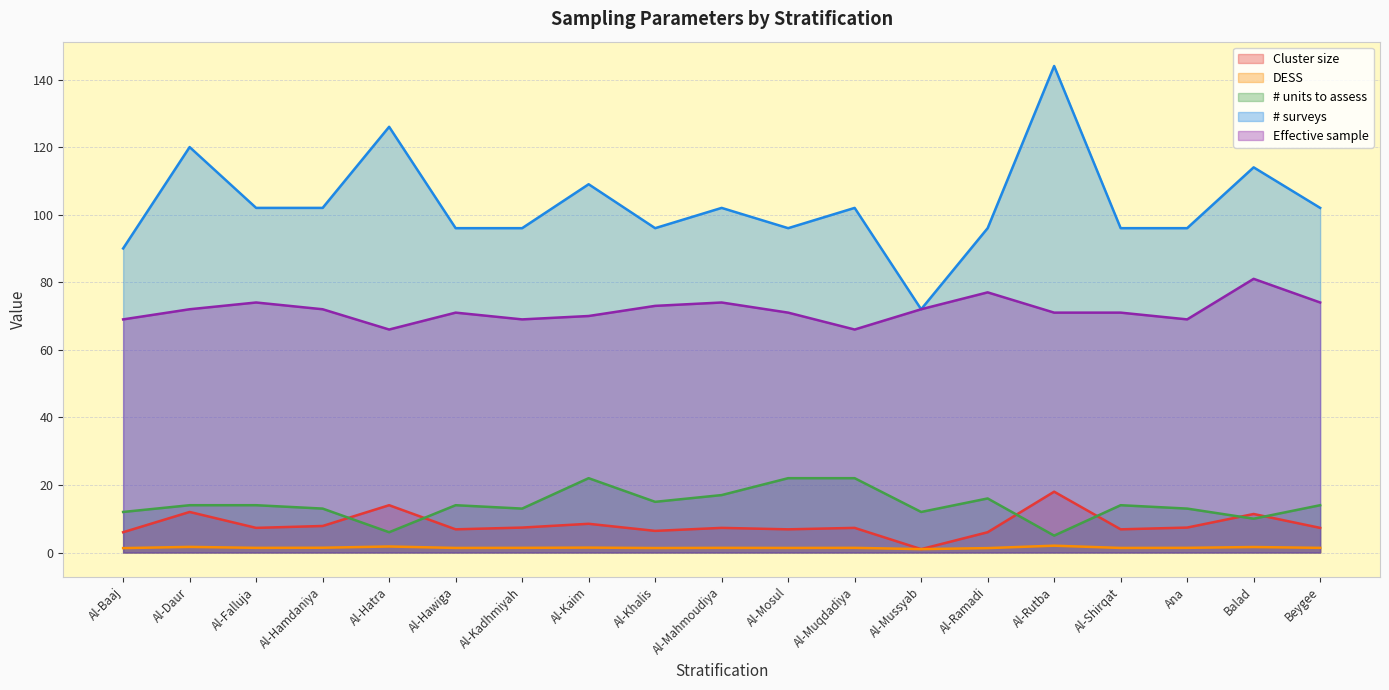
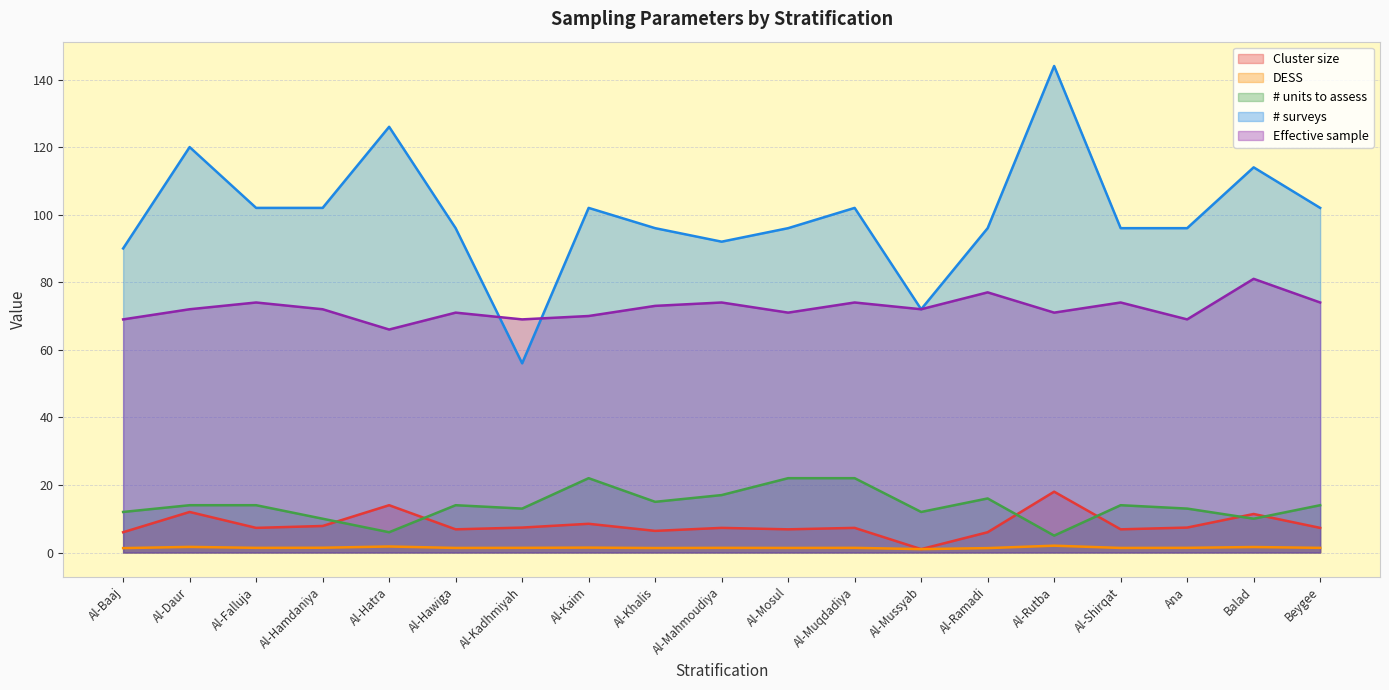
  {
    "# units to assess": {
      "Al-Baaj": 12,
      "Al-Daur": 14,
      "Al-Falluja": 14,
-     "Al-Hamdaniya": 13,
+     "Al-Hamdaniya": 10,
      "Al-Hatra": 6,
      "Al-Hawiga": 14,
      "Al-Kadhmiyah": 13,
      "Al-Kaim": 22,
      "Al-Khalis": 15,
      "Al-Mahmoudiya": 17,
      "Al-Mosul": 22,
      "Al-Muqdadiya": 22,
      "Al-Mussyab": 12,
      "Al-Ramadi": 16,
      "Al-Rutba": 5,
      "Al-Shirqat": 14,
      "Ana": 13,
      "Balad": 10,
      "Beygee": 14
    },
    "# surveys": {
      "Al-Baaj": 90,
      "Al-Daur": 120,
      "Al-Falluja": 102,
      "Al-Hamdaniya": 102,
      "Al-Hatra": 126,
      "Al-Hawiga": 96,
-     "Al-Kadhmiyah": 96,
-     "Al-Kaim": 109,
+     "Al-Kadhmiyah": 56,
+     "Al-Kaim": 102,
      "Al-Khalis": 96,
-     "Al-Mahmoudiya": 102,
+     "Al-Mahmoudiya": 92,
      "Al-Mosul": 96,
      "Al-Muqdadiya": 102,
      "Al-Ramadi": 96,
      "Al-Rutba": 144,
      "Al-Shirqat": 96,
      "Ana": 96,
      "Balad": 114,
      "Beygee": 102
    },
    "Effective sample": {
      "Al-Baaj": 69,
      "Al-Daur": 72,
      "Al-Falluja": 74,
      "Al-Hamdaniya": 72,
      "Al-Hatra": 66,
      "Al-Hawiga": 71,
      "Al-Kadhmiyah": 69,
      "Al-Kaim": 70,
      "Al-Khalis": 73,
      "Al-Mahmoudiya": 74,
      "Al-Mosul": 71,
-     "Al-Muqdadiya": 66,
+     "Al-Muqdadiya": 74,
      "Al-Ramadi": 77,
      "Al-Rutba": 71,
-     "Al-Shirqat": 71,
+     "Al-Shirqat": 74,
      "Ana": 69,
      "Balad": 81,
      "Beygee": 74
    }
  }
